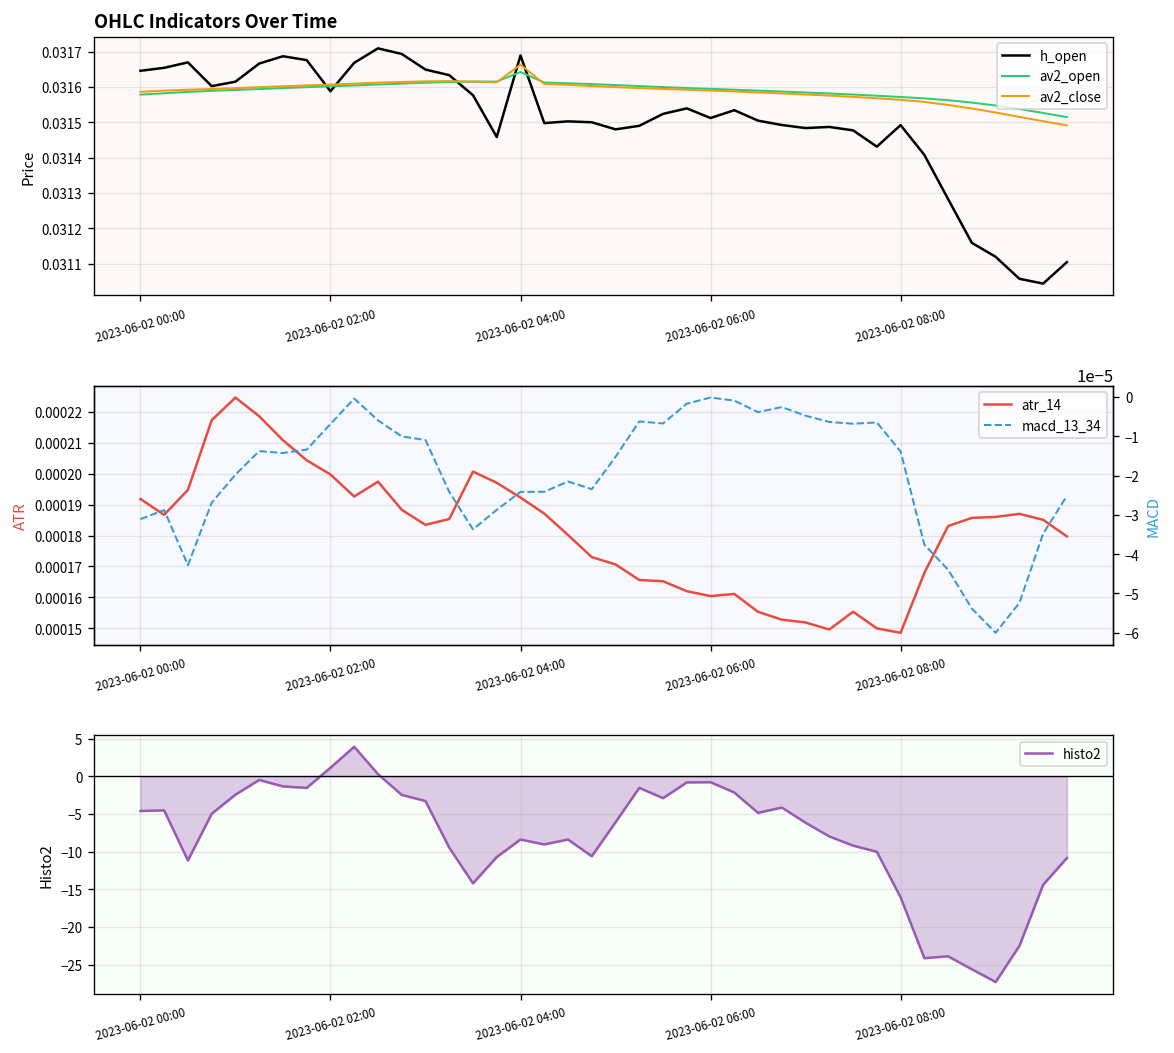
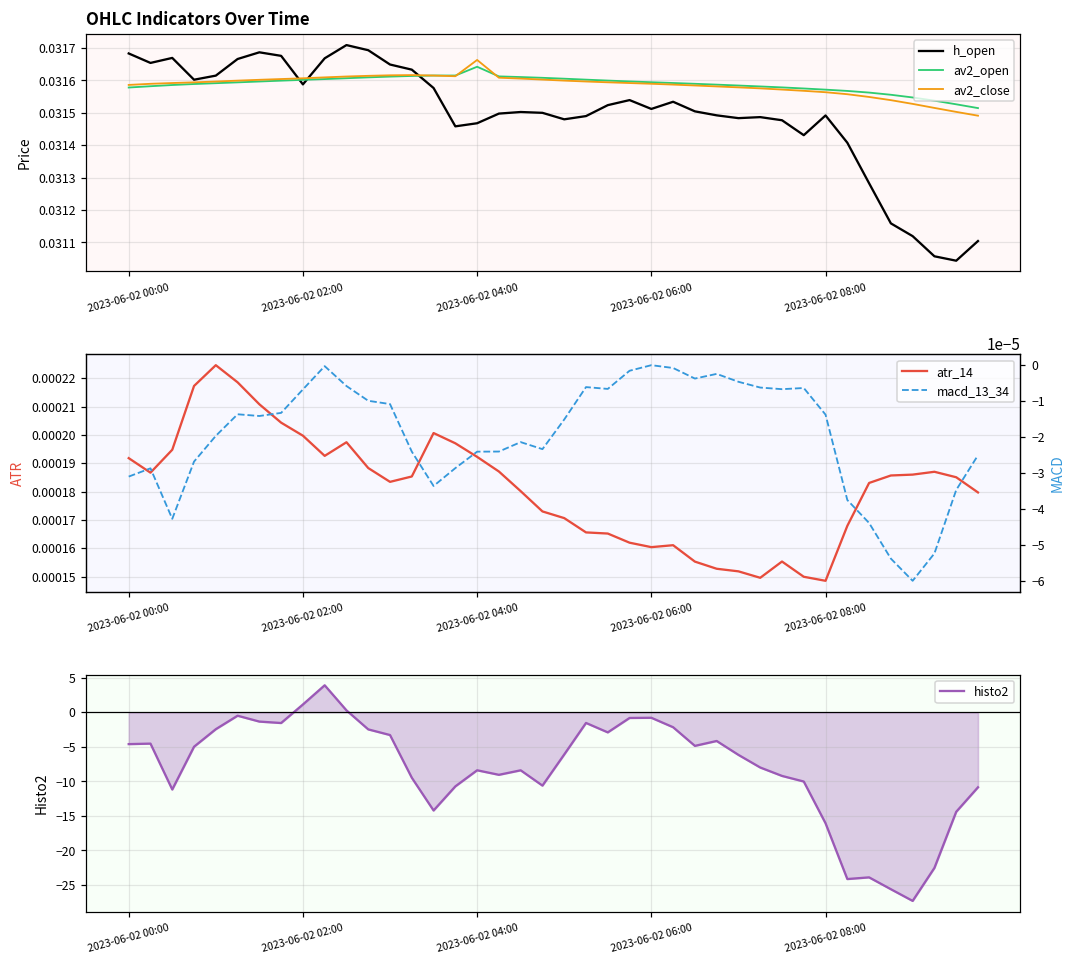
  {
    "OHLC Indicators Over Time": {
      "h_open": {
-       "2023-06-02 00:00": 0.03165,
+       "2023-06-02 00:00": 0.03168,
        "2023-06-02 02:00": 0.03159,
-       "2023-06-02 04:00": 0.03169,
+       "2023-06-02 04:00": 0.03147,
        "2023-06-02 06:00": 0.03151,
        "2023-06-02 08:00": 0.03149
      },
      "av2_open": {
        "2023-06-02 04:00": 0.03164
      },
      "av2_close": {
        "2023-06-02 04:00": 0.03166
      }
    }
  }
